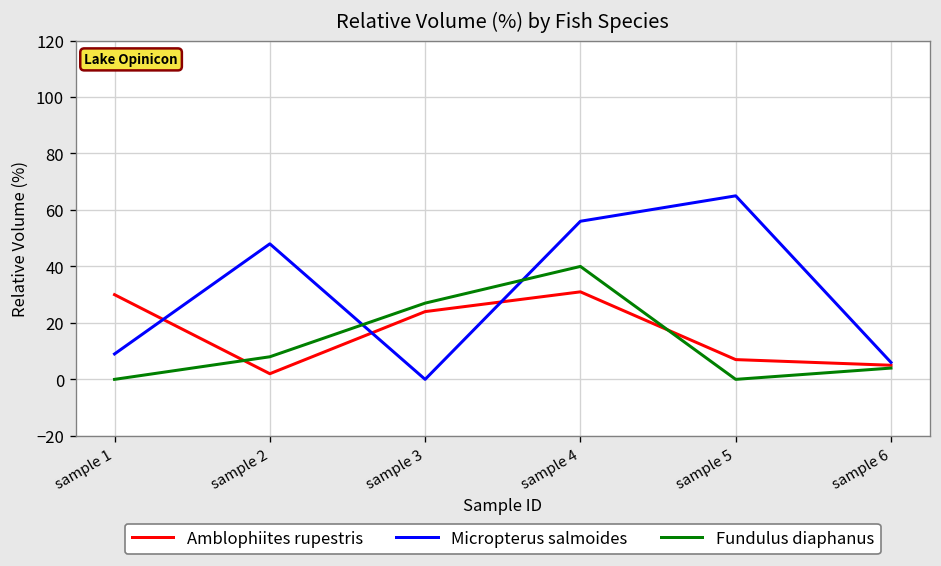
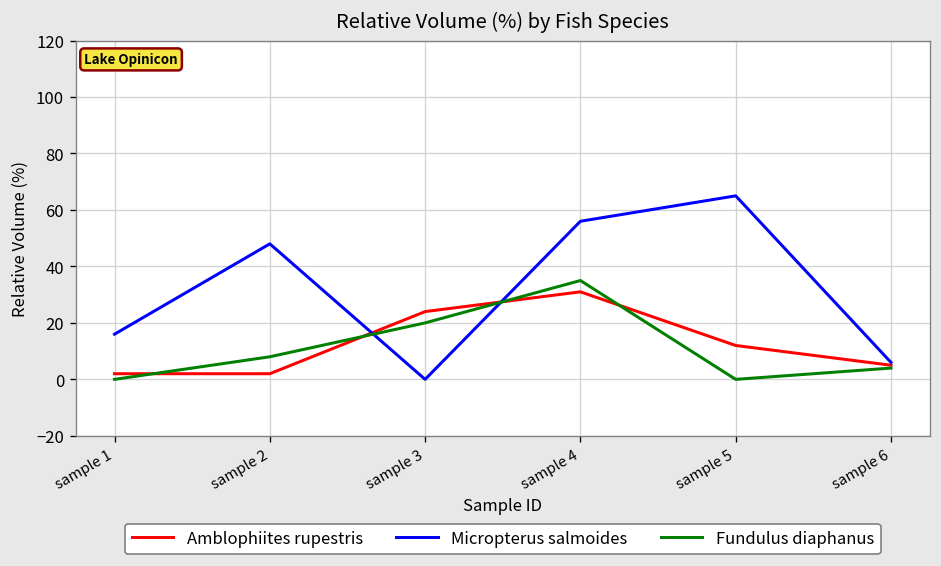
  {
    "Amblophiites rupestris": {
-     "sample 1": 30,
+     "sample 1": 2,
      "sample 2": 2,
      "sample 3": 24,
      "sample 4": 31,
-     "sample 5": 7
+     "sample 5": 12
    },
    "Micropterus salmoides": {
-     "sample 1": 9,
+     "sample 1": 16,
      "sample 2": 48,
      "sample 3": 0,
      "sample 4": 56,
      "sample 5": 65
    },
    "Fundulus diaphanus": {
      "sample 1": 0,
      "sample 2": 8,
-     "sample 3": 27,
-     "sample 4": 40,
+     "sample 3": 20,
+     "sample 4": 35,
      "sample 5": 0
    }
  }
